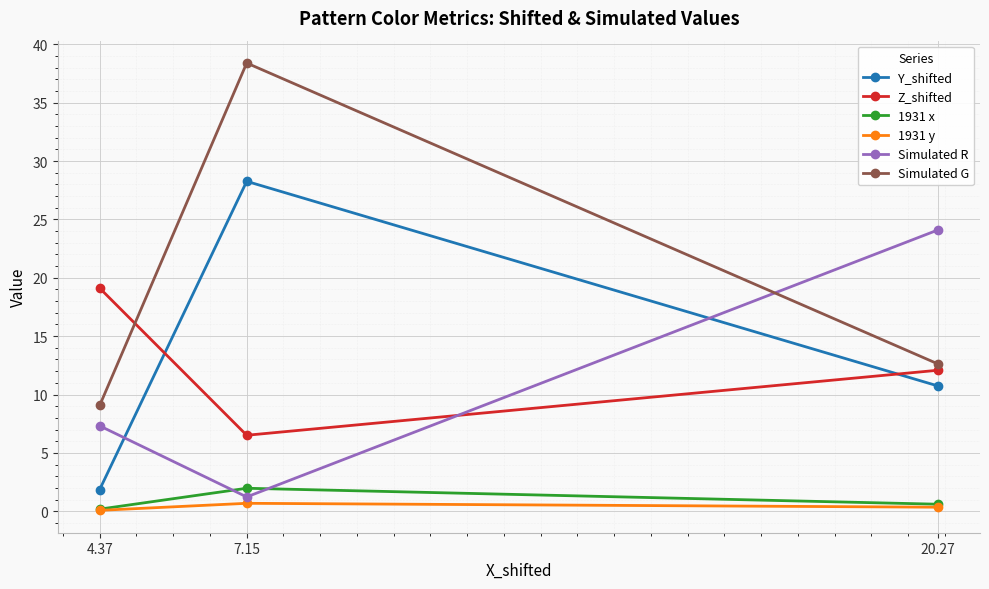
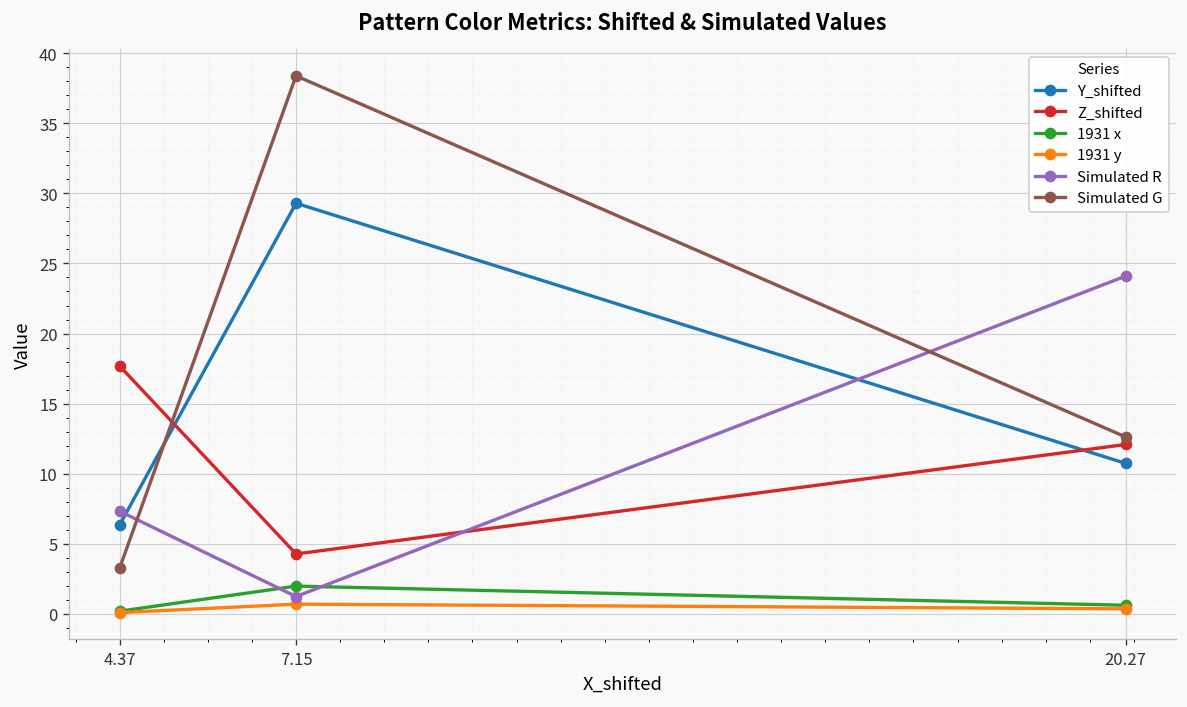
  {
    "Y_shifted": {
-     "4.37": 1.9,
-     "7.15": 28.3,
+     "4.37": 6.3,
+     "7.15": 29.3,
      "20.27": 10.7
    },
    "Z_shifted": {
-     "4.37": 19.1,
-     "7.15": 6.5,
+     "4.37": 17.7,
+     "7.15": 4.3,
      "20.27": 12.1
    },
    "1931 x": {
      "7.15": 2.0,
      "20.27": 0.6
    },
    "1931 y": {
      "7.15": 0.7,
      "20.27": 0.3
    },
    "Simulated R": {
      "4.37": 7.3,
      "7.15": 1.2,
      "20.27": 24.1
    },
    "Simulated G": {
-     "4.37": 9.1,
+     "4.37": 3.3,
      "7.15": 38.4,
      "20.27": 12.6
    }
  }
